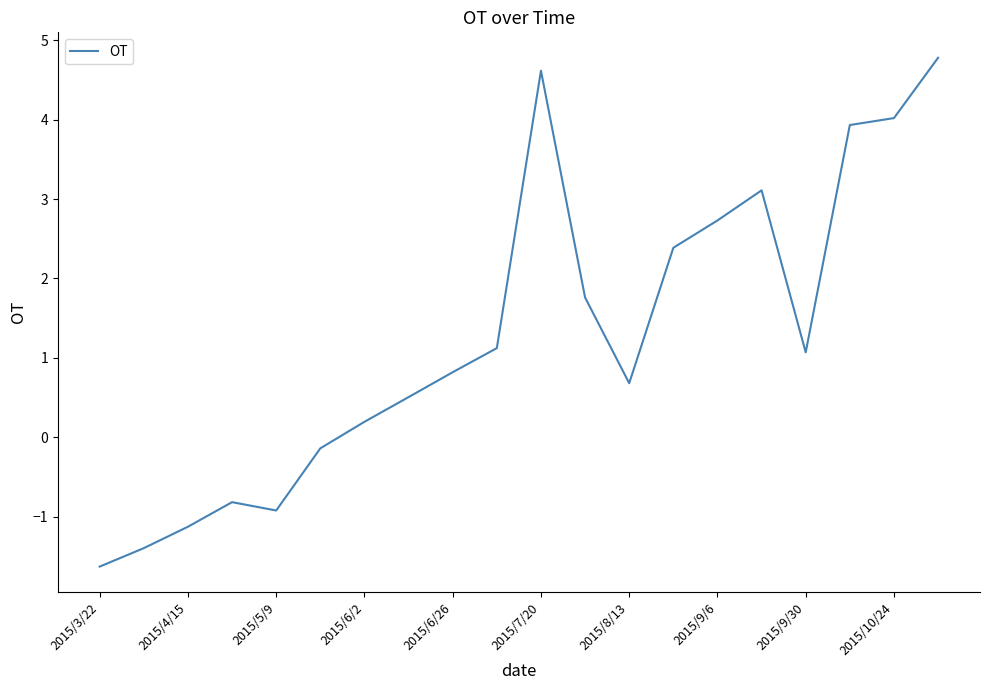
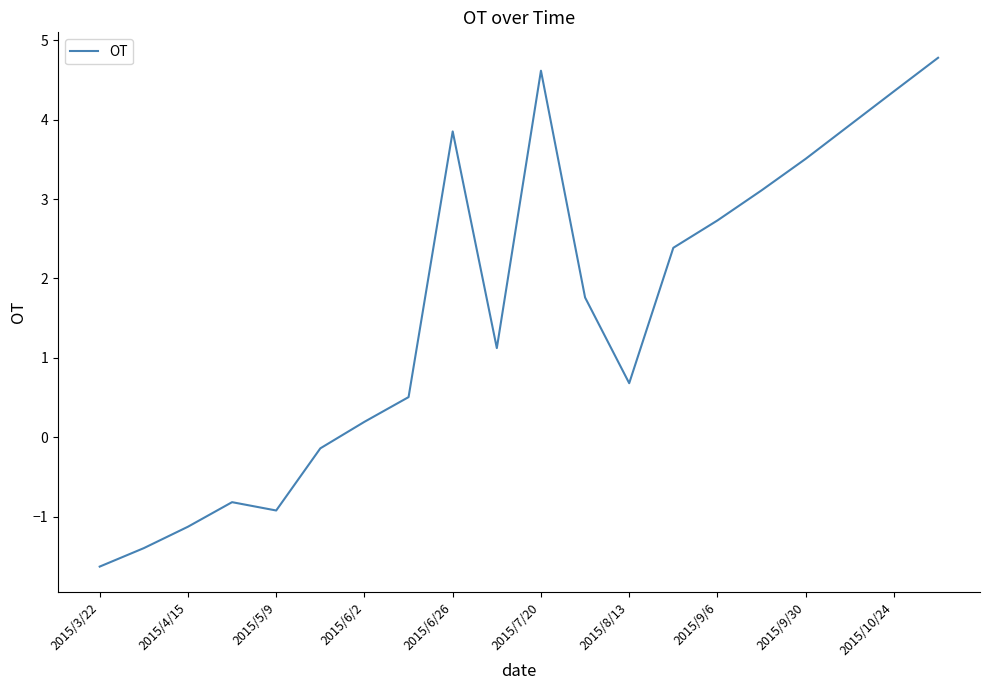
  {
    "2015/3/22": -1.6,
    "2015/4/15": -1.1,
    "2015/5/9": -0.9,
    "2015/6/2": 0.2,
-   "2015/6/26": 0.8,
+   "2015/6/26": 3.9,
    "2015/7/20": 4.6,
    "2015/8/13": 0.7,
    "2015/9/6": 2.7,
-   "2015/9/30": 1.1,
-   "2015/10/24": 4.0
+   "2015/9/30": 3.5,
+   "2015/10/24": 4.4
  }
